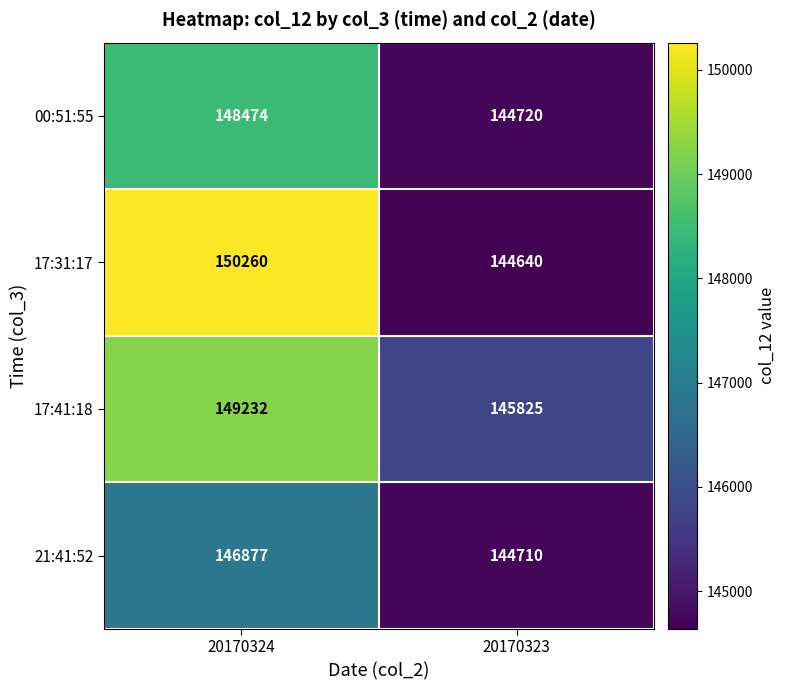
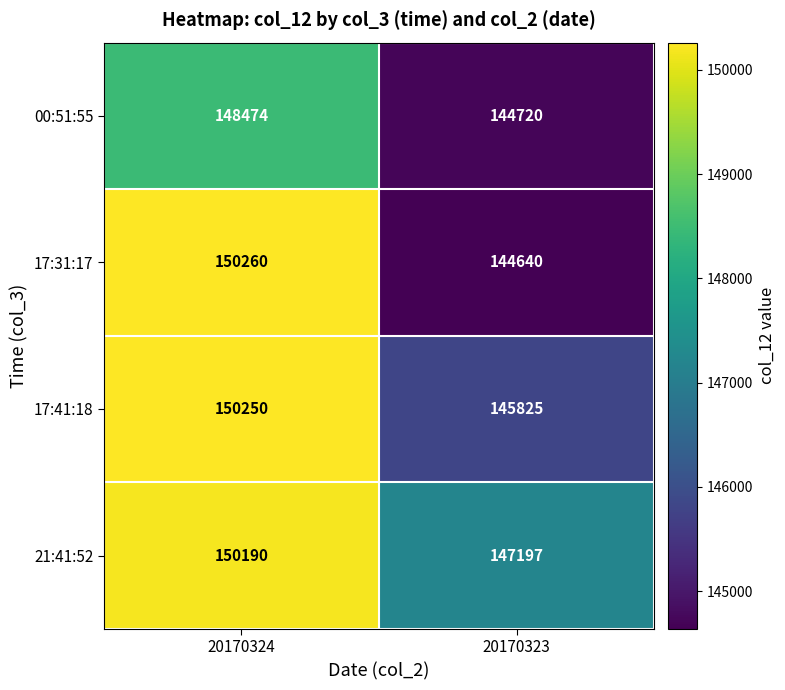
  {
    "00:51:55": {
      "20170324": 148474,
      "20170323": 144720
    },
    "17:31:17": {
      "20170324": 150260,
      "20170323": 144640
    },
    "17:41:18": {
-     "20170324": 149232,
+     "20170324": 150250,
      "20170323": 145825
    },
    "21:41:52": {
-     "20170324": 146877,
-     "20170323": 144710
+     "20170324": 150190,
+     "20170323": 147197
    }
  }
